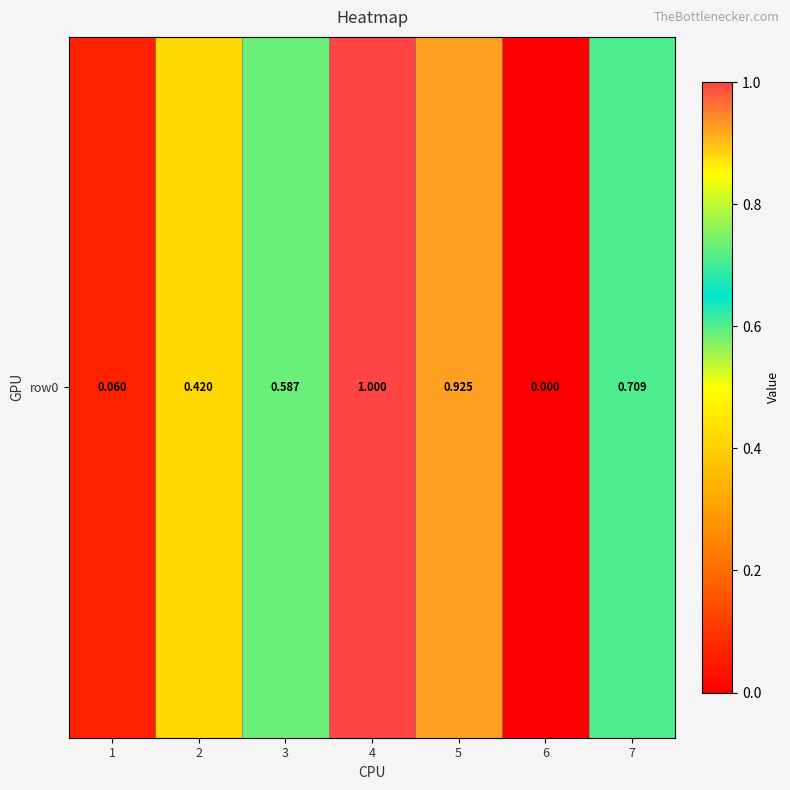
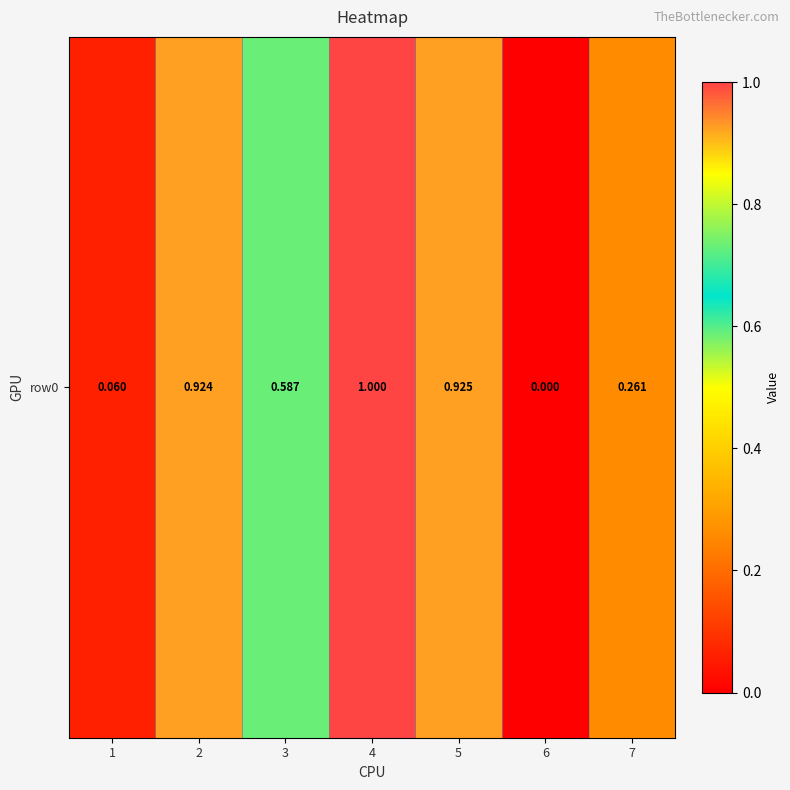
  {
    "row0": {
      "1": 0.060,
-     "2": 0.420,
+     "2": 0.924,
      "3": 0.587,
      "4": 1.000,
      "5": 0.925,
      "6": 0.000,
-     "7": 0.709
+     "7": 0.261
    }
  }
